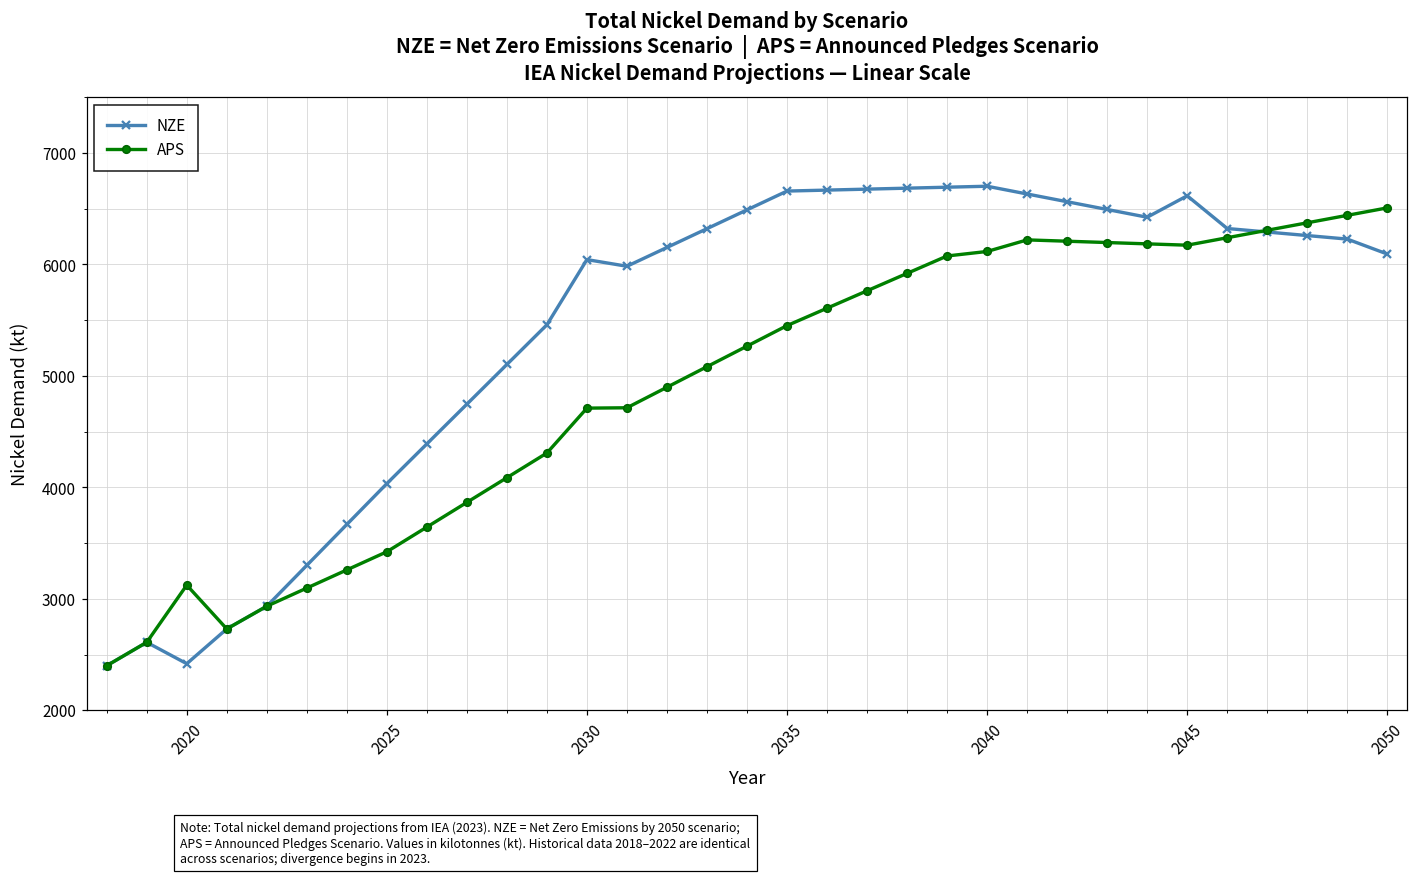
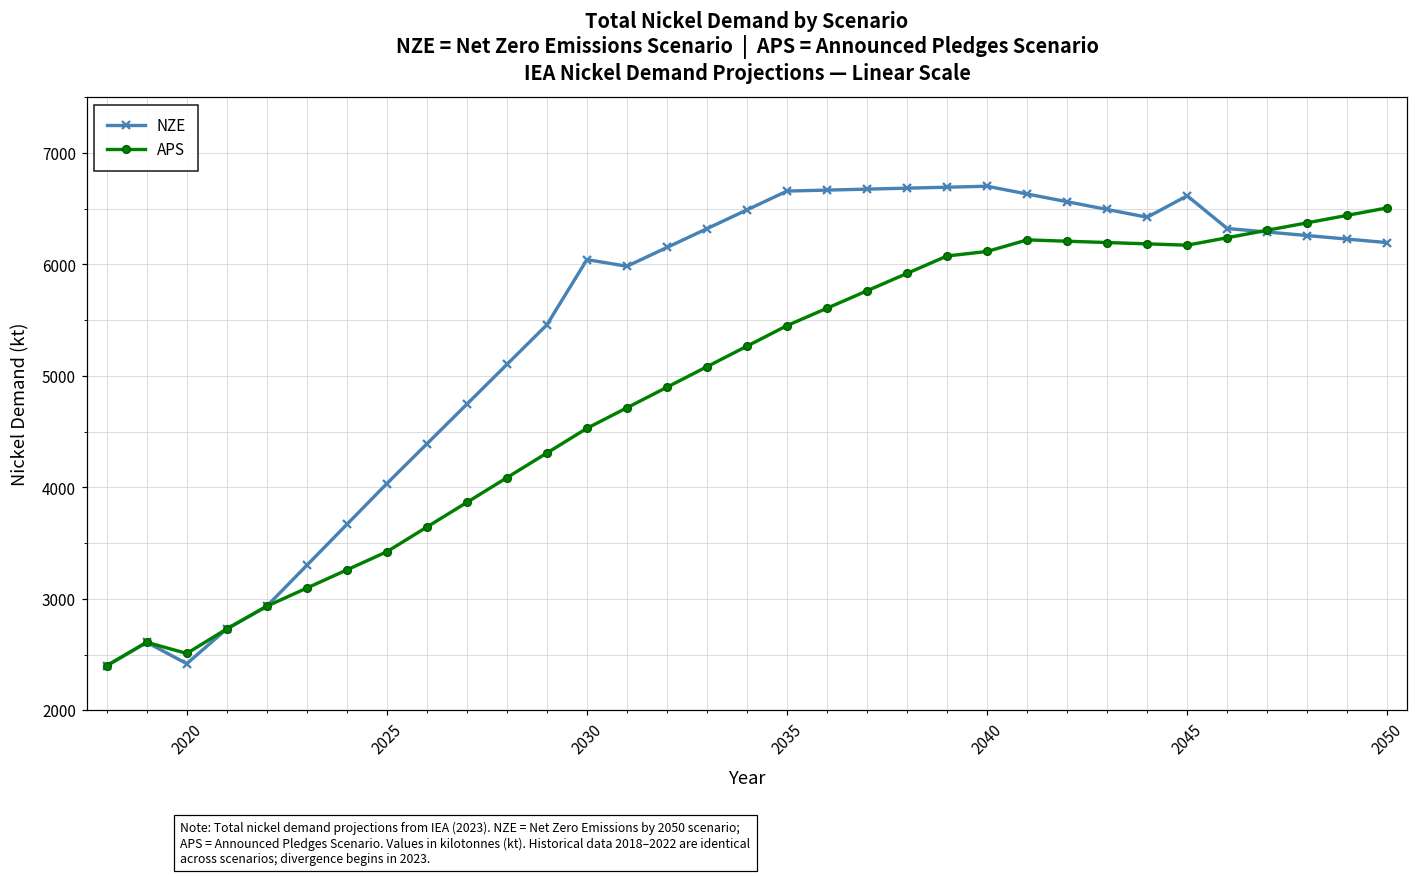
  {
    "NZE": {
      "2020": 2420,
      "2025": 4030,
      "2030": 6040,
      "2035": 6660,
      "2040": 6700,
      "2045": 6620,
-     "2050": 6090
+     "2050": 6200
    },
    "APS": {
-     "2020": 3120,
+     "2020": 2510,
      "2025": 3420,
-     "2030": 4710,
+     "2030": 4530,
      "2035": 5450,
      "2040": 6120,
      "2045": 6170,
      "2050": 6510
    }
  }
